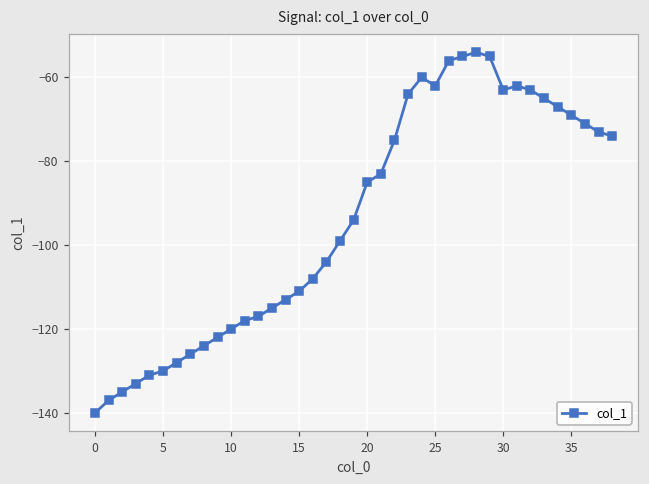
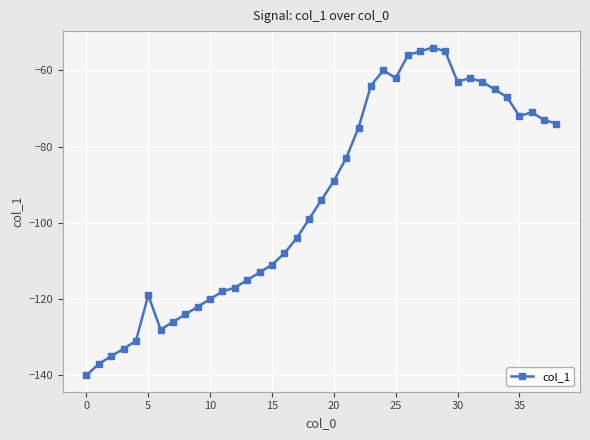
  {
    "0": -140,
-   "5": -130,
+   "5": -119,
    "10": -120,
    "15": -111,
-   "20": -85,
+   "20": -89,
    "25": -62,
    "30": -63,
-   "35": -69
+   "35": -72
  }
